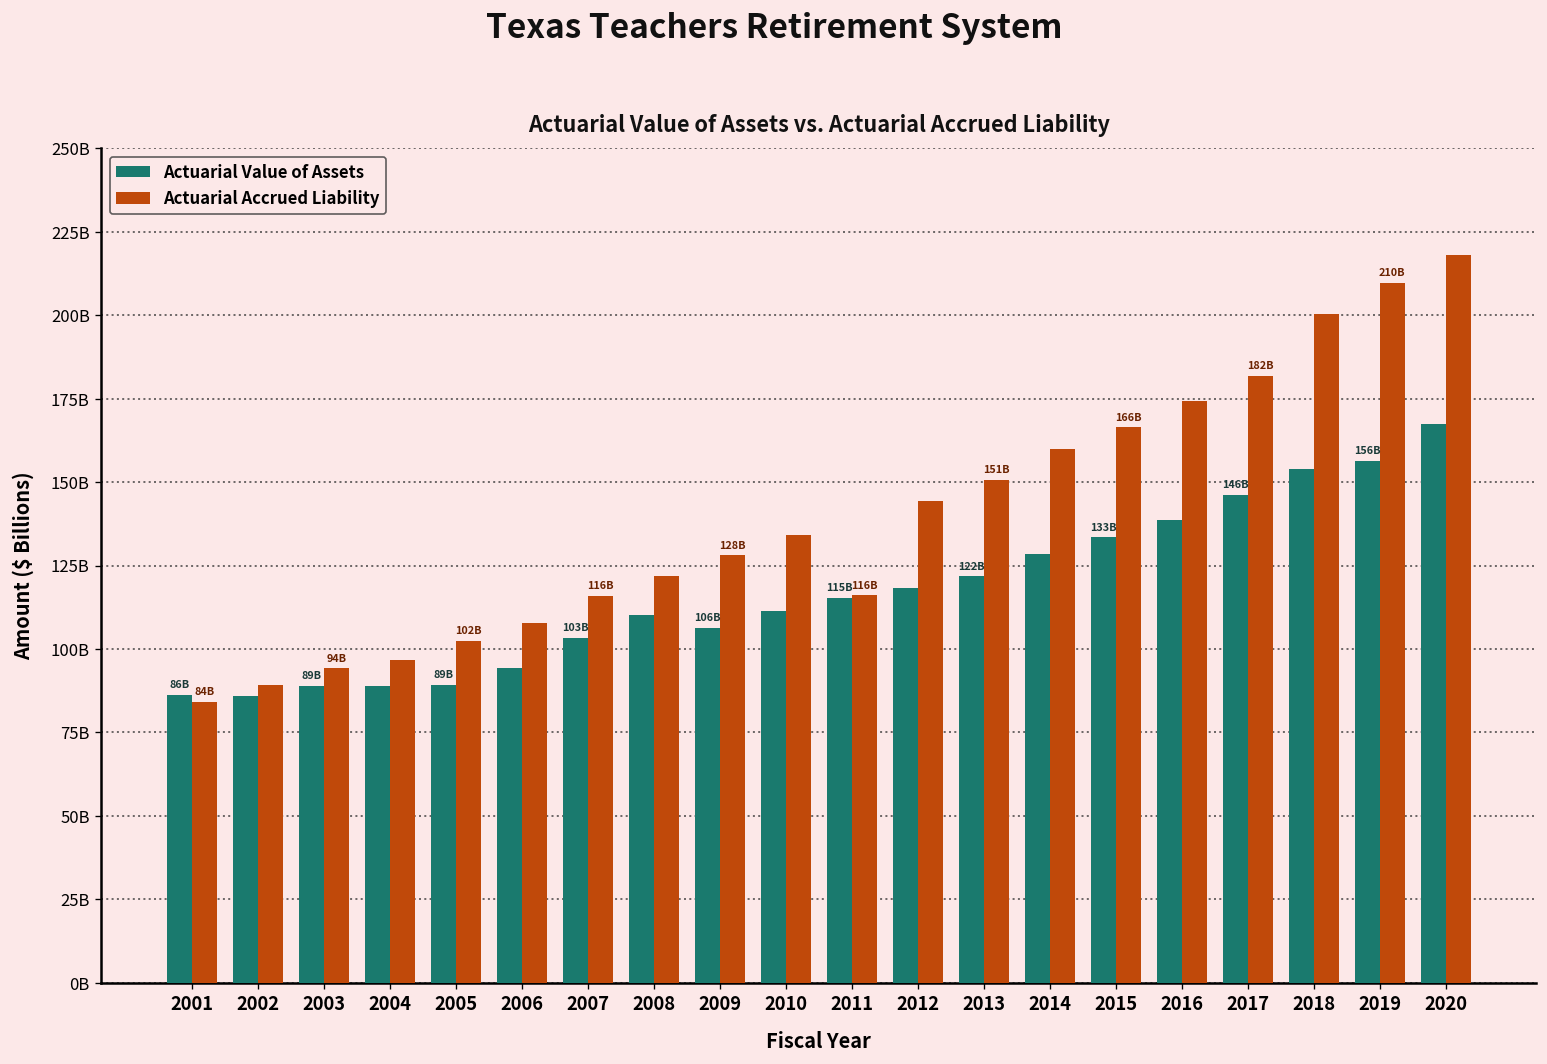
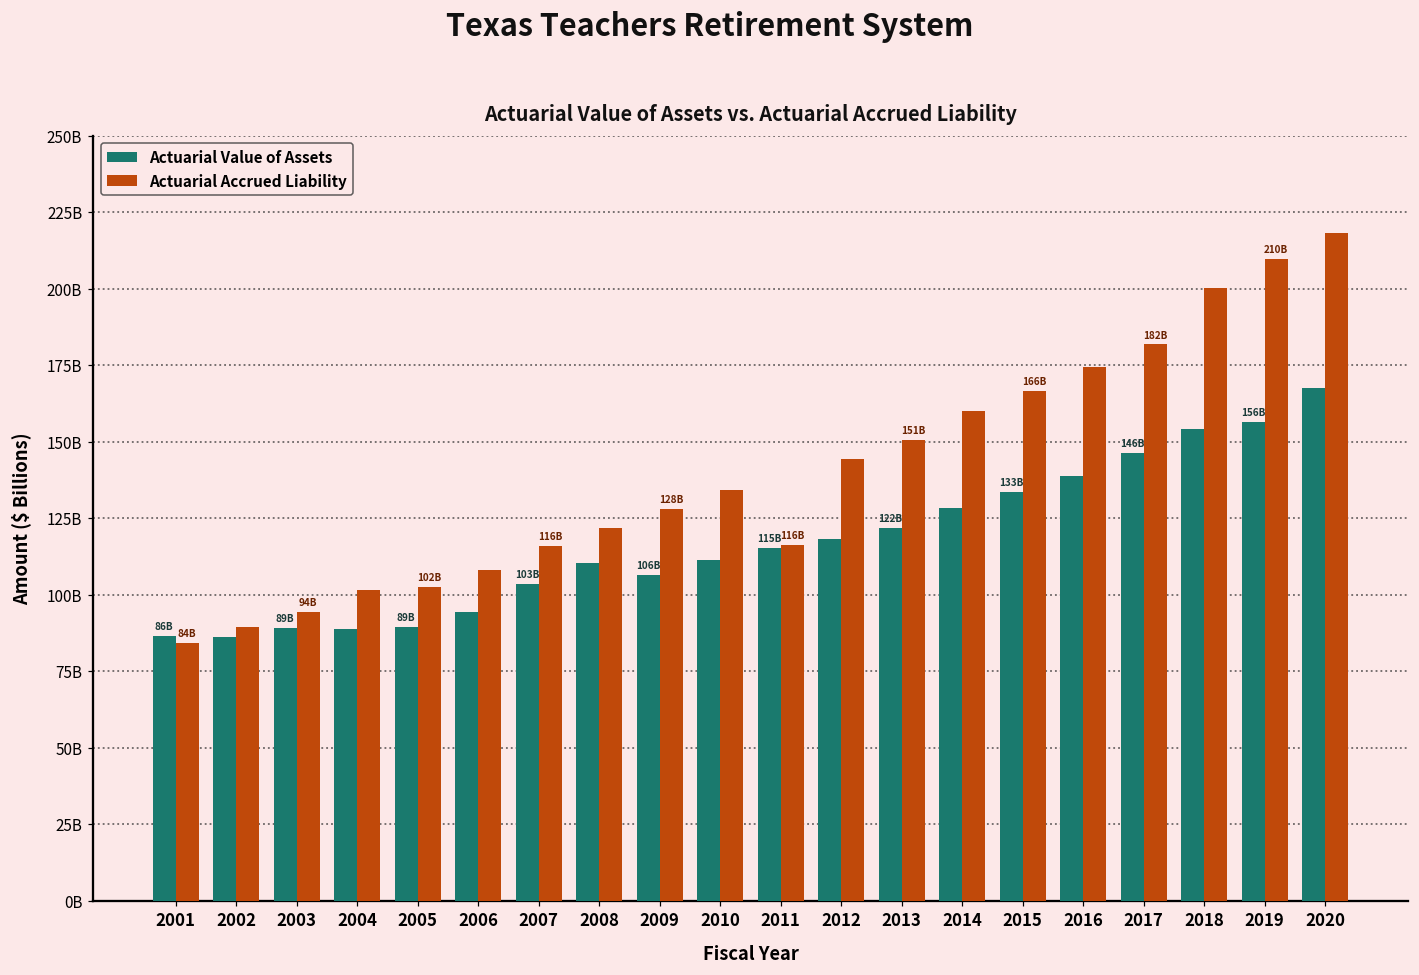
  {
    "Actuarial Value of Assets": {
      "2001": "86B",
      "2003": "89B",
      "2005": "89B",
      "2007": "103B",
      "2009": "106B",
      "2011": "115B",
      "2013": "122B",
      "2015": "133B",
      "2017": "146B",
      "2019": "156B"
    },
    "Actuarial Accrued Liability": {
-     "2004": "97000000000",
+     "2004": "101000000000",
      "2006": "108000000000",
      "2008": "122000000000",
      "2010": "134000000000",
      "2012": "144000000000",
      "2014": "160000000000",
      "2016": "174000000000",
      "2018": "200000000000",
      "2020": "218000000000"
    }
  }
